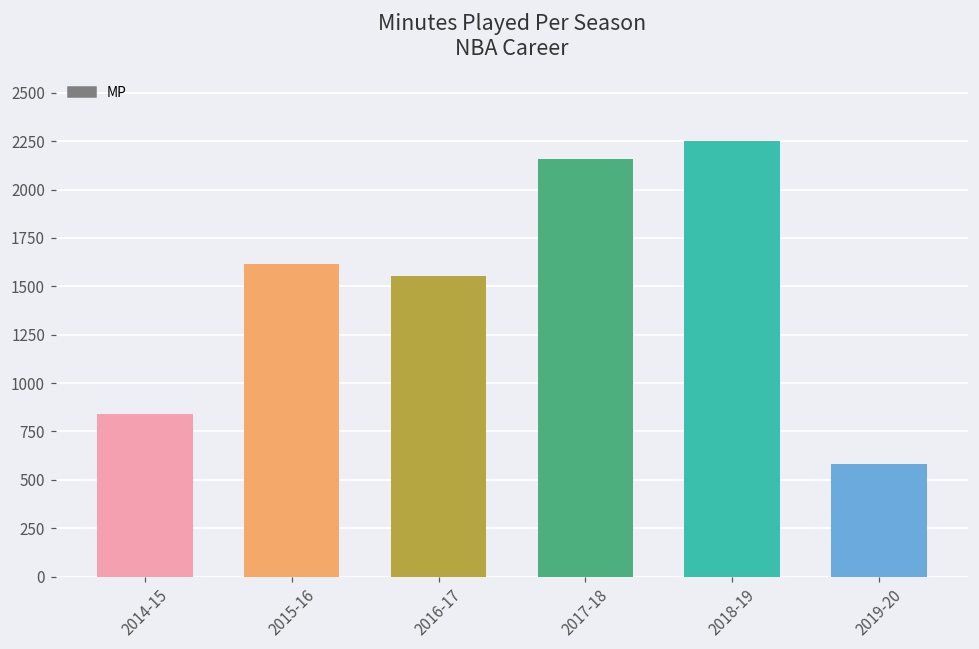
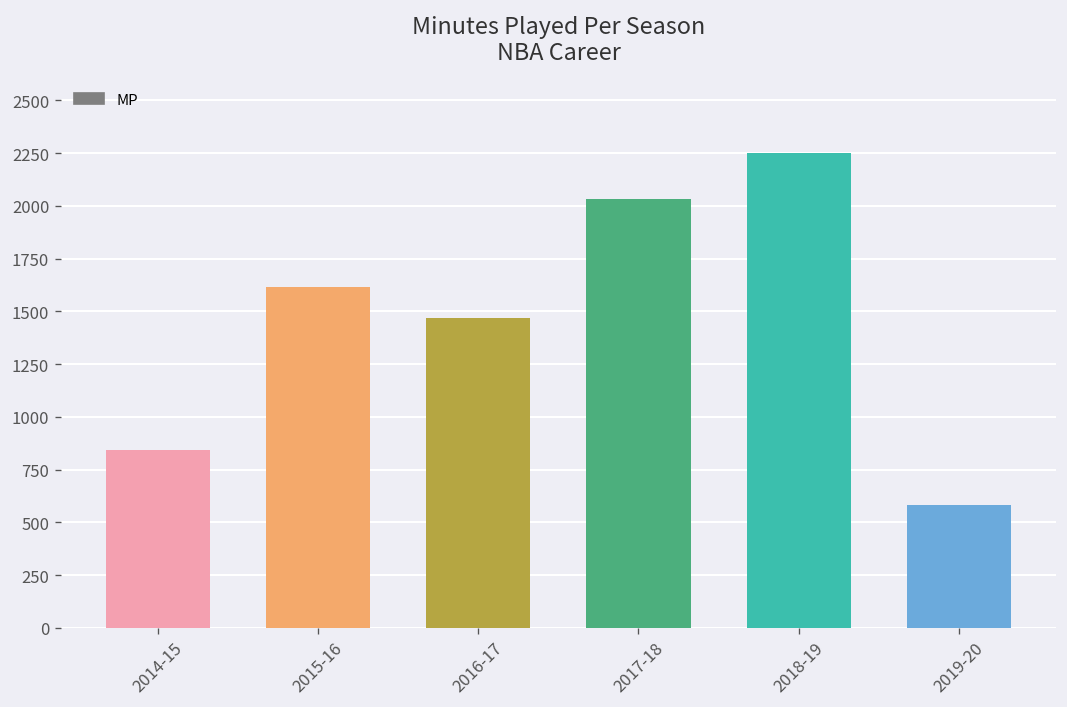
  {
    "2014-15": 840,
    "2015-16": 1610,
-   "2016-17": 1550,
-   "2017-18": 2160,
+   "2016-17": 1470,
+   "2017-18": 2030,
    "2018-19": 2250,
    "2019-20": 580
  }
